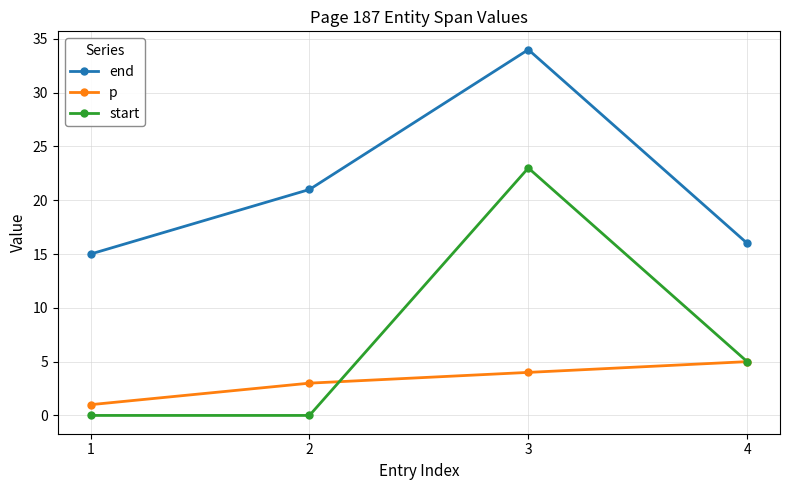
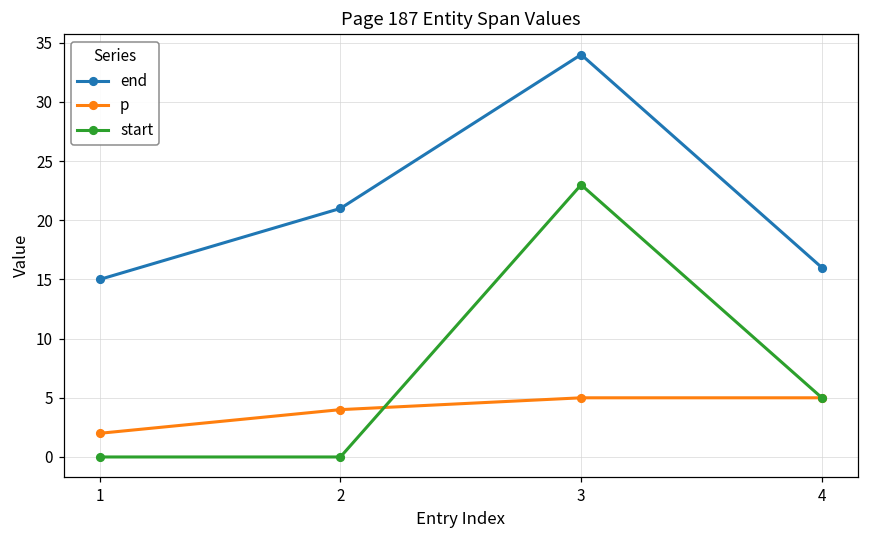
  {
    "end": {
      "1": 15,
      "2": 21,
      "3": 34,
      "4": 16
    },
    "p": {
-     "1": 1,
-     "2": 3,
-     "3": 4
+     "1": 2,
+     "2": 4,
+     "3": 5
    },
    "start": {
      "1": 0,
      "2": 0,
      "3": 23
    }
  }
